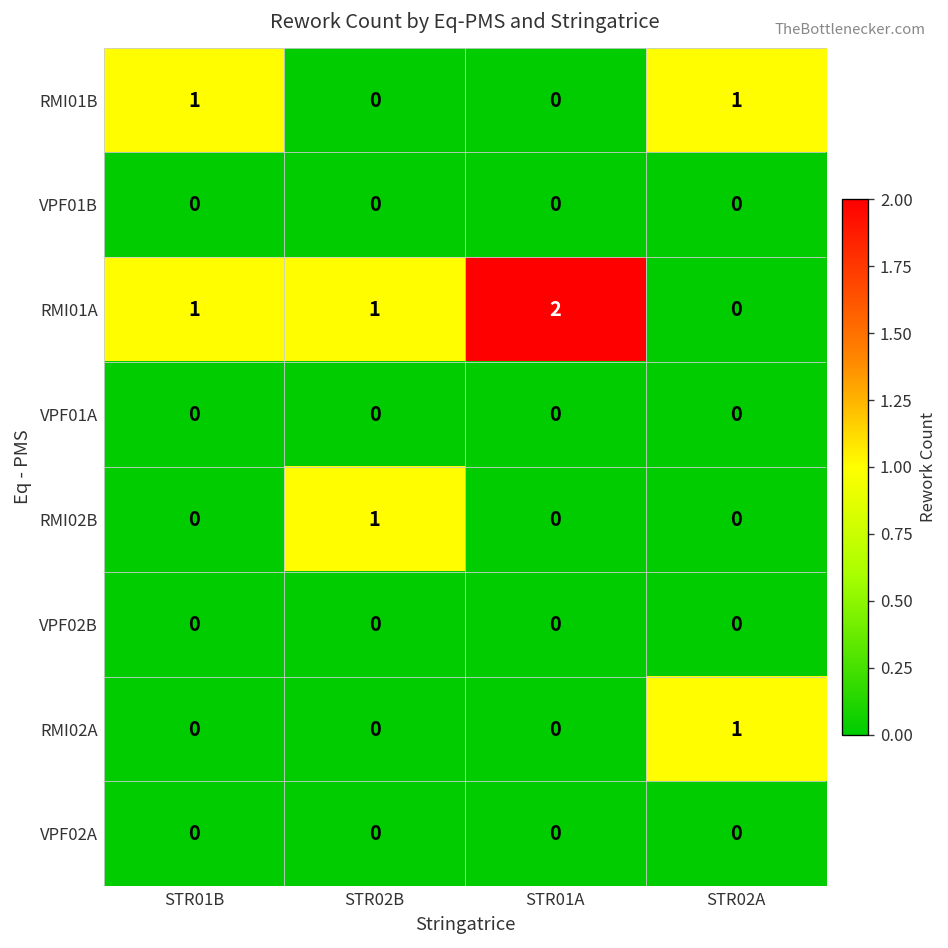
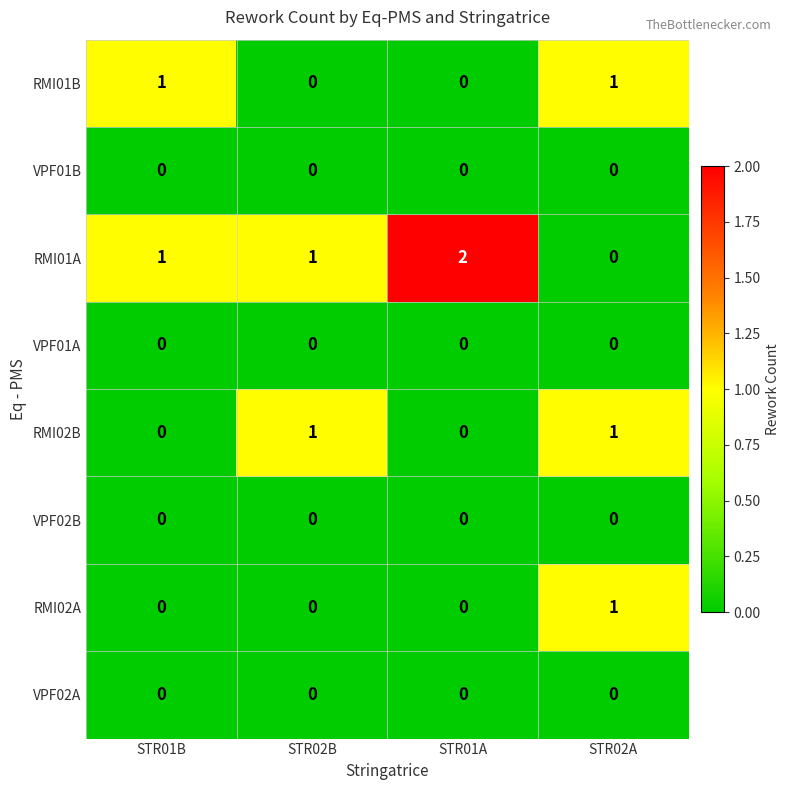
  {
    "RMI01B": {
      "STR01B": 1,
      "STR02B": 0,
      "STR01A": 0,
      "STR02A": 1
    },
    "VPF01B": {
      "STR01B": 0,
      "STR02B": 0,
      "STR01A": 0,
      "STR02A": 0
    },
    "RMI01A": {
      "STR01B": 1,
      "STR02B": 1,
      "STR01A": 2,
      "STR02A": 0
    },
    "VPF01A": {
      "STR01B": 0,
      "STR02B": 0,
      "STR01A": 0,
      "STR02A": 0
    },
    "RMI02B": {
      "STR01B": 0,
      "STR02B": 1,
      "STR01A": 0,
-     "STR02A": 0
+     "STR02A": 1
    },
    "VPF02B": {
      "STR01B": 0,
      "STR02B": 0,
      "STR01A": 0,
      "STR02A": 0
    },
    "RMI02A": {
      "STR01B": 0,
      "STR02B": 0,
      "STR01A": 0,
      "STR02A": 1
    },
    "VPF02A": {
      "STR01B": 0,
      "STR02B": 0,
      "STR01A": 0,
      "STR02A": 0
    }
  }
